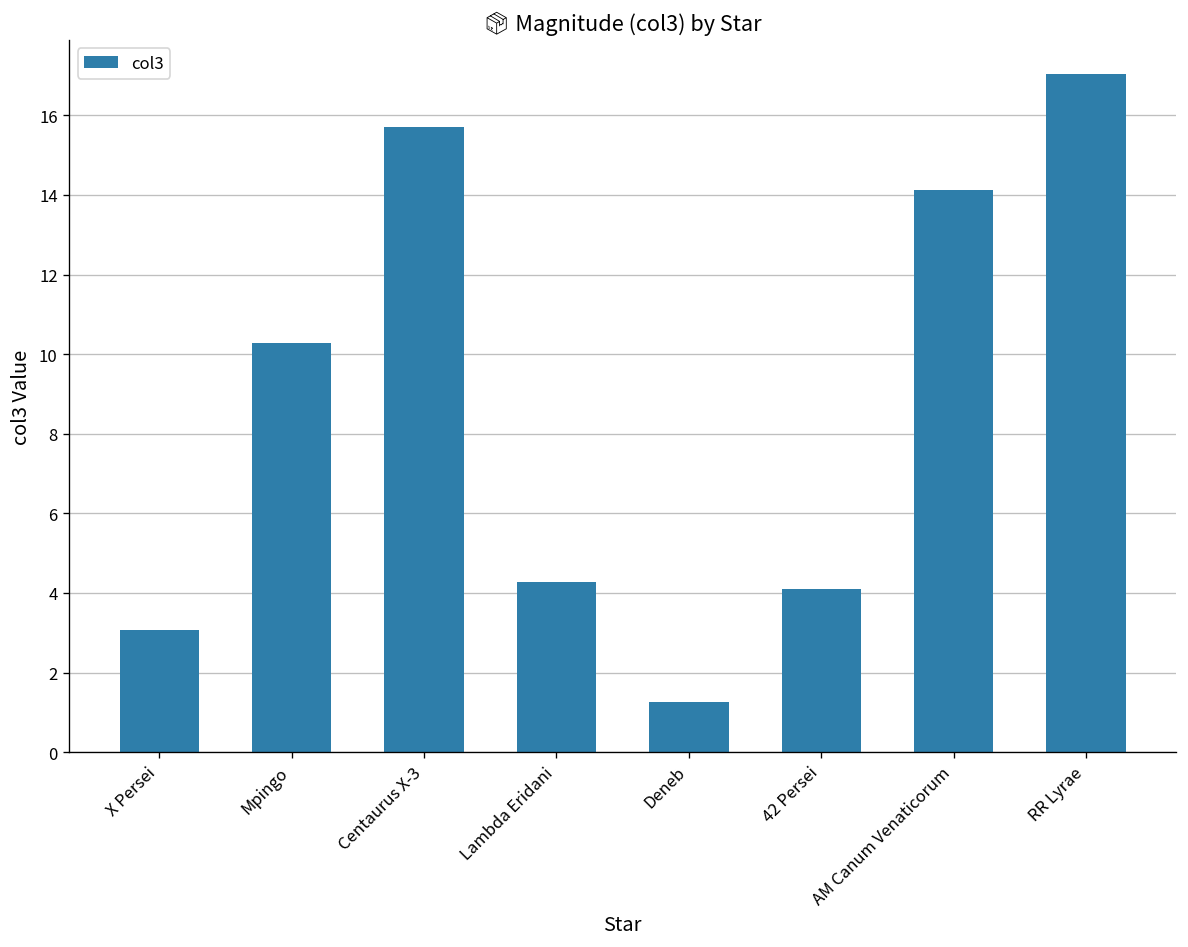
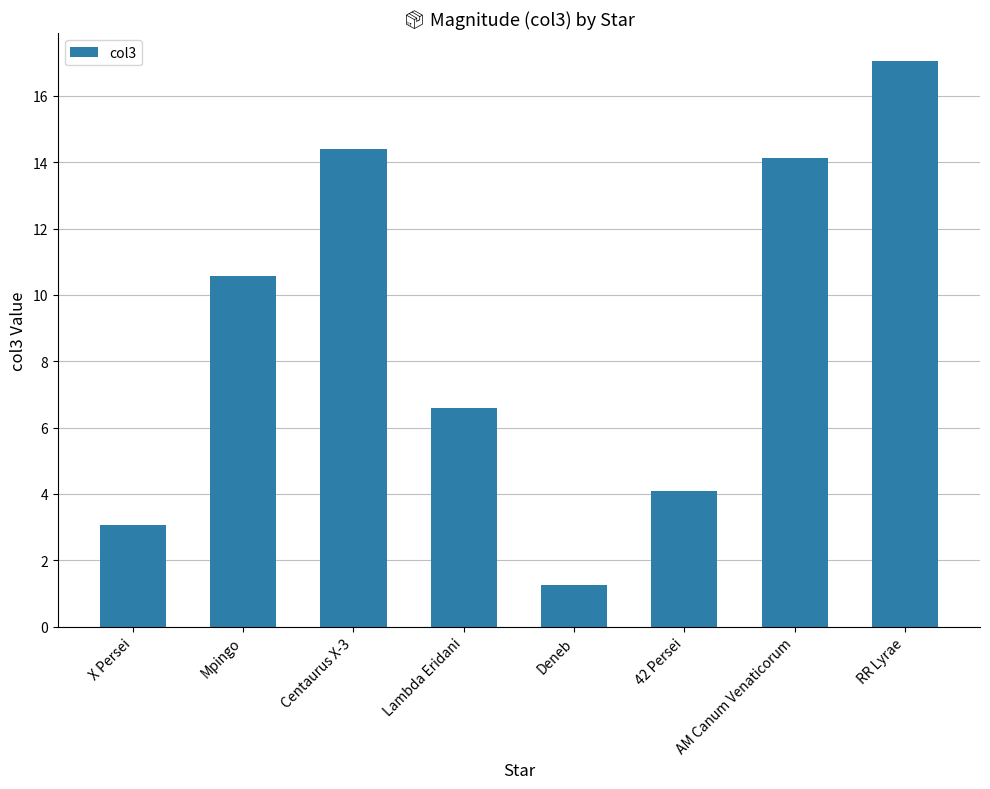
  {
    "X Persei": 3.1,
-   "Mpingo": 10.3,
-   "Centaurus X-3": 15.7,
-   "Lambda Eridani": 4.3,
+   "Mpingo": 10.6,
+   "Centaurus X-3": 14.4,
+   "Lambda Eridani": 6.6,
    "Deneb": 1.3,
    "42 Persei": 4.1,
    "AM Canum Venaticorum": 14.1,
    "RR Lyrae": 17.0
  }
